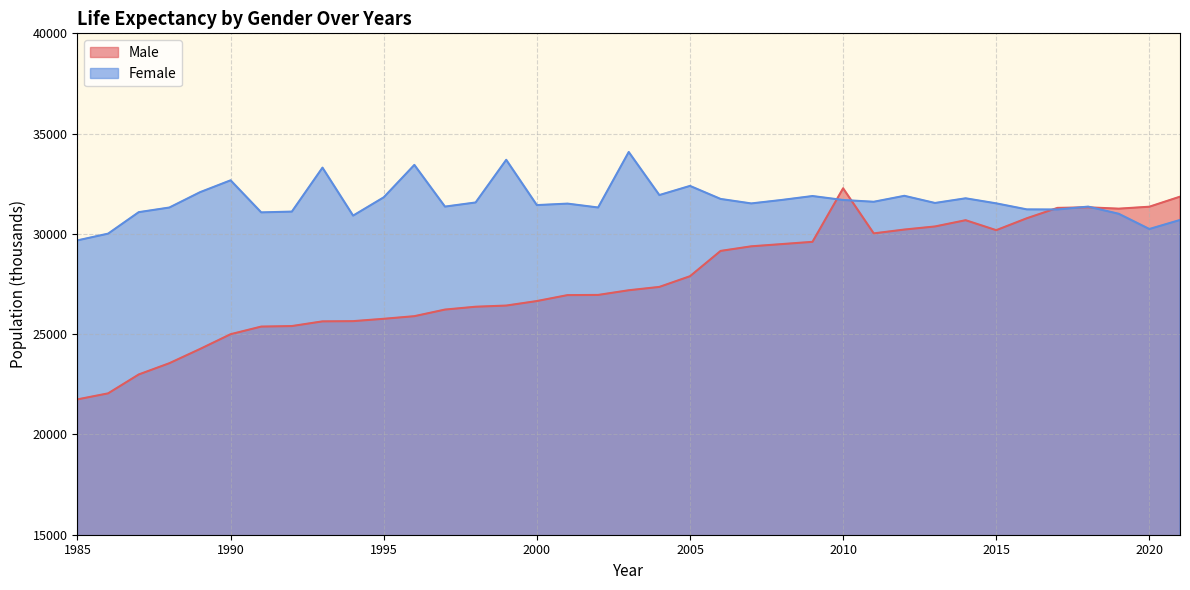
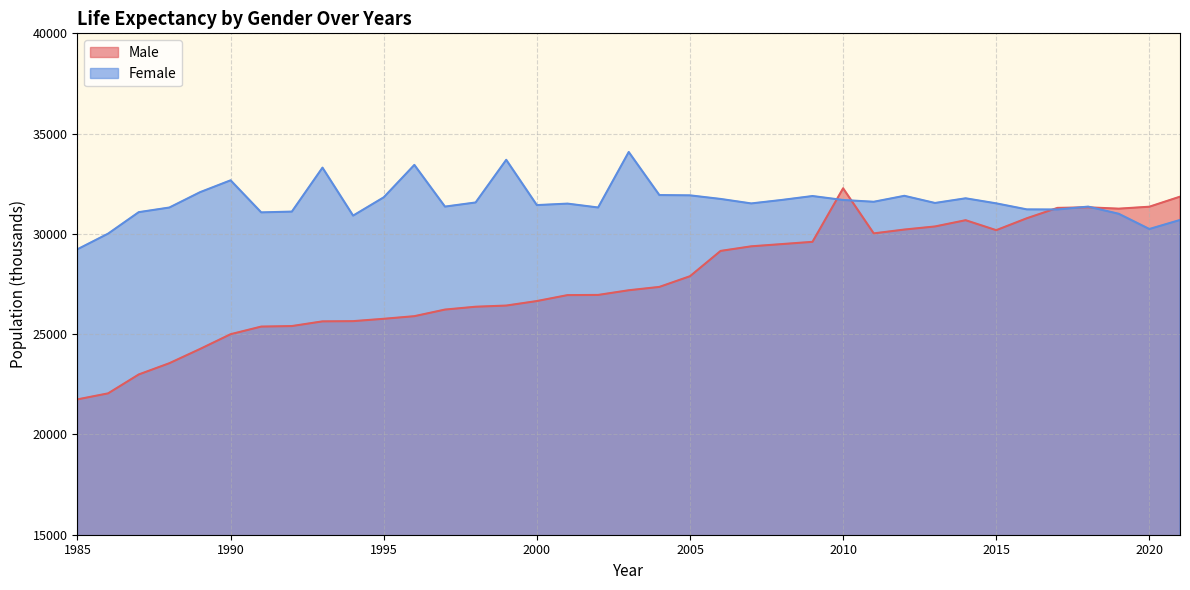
  {
    "Male": {
      "1985": 21700,
      "1990": 25000,
      "1995": 25800,
      "2000": 26700,
      "2005": 27900,
      "2010": 32300,
      "2015": 30200,
      "2020": 31400
    },
    "Female": {
-     "1985": 29700,
+     "1985": 29200,
      "1990": 32700,
      "1995": 31800,
      "2000": 31400,
-     "2005": 32400,
+     "2005": 31900,
      "2010": 31700,
      "2015": 31500,
      "2020": 30200
    }
  }
